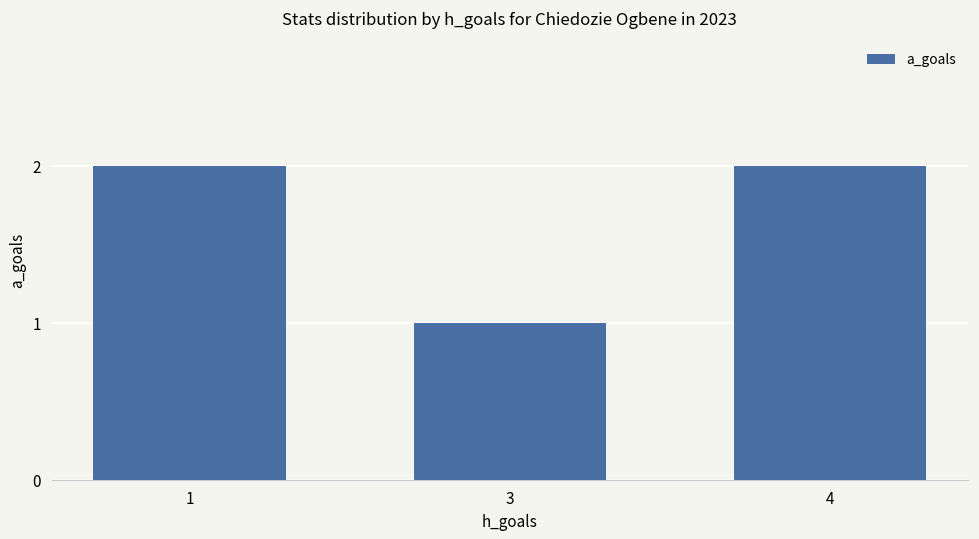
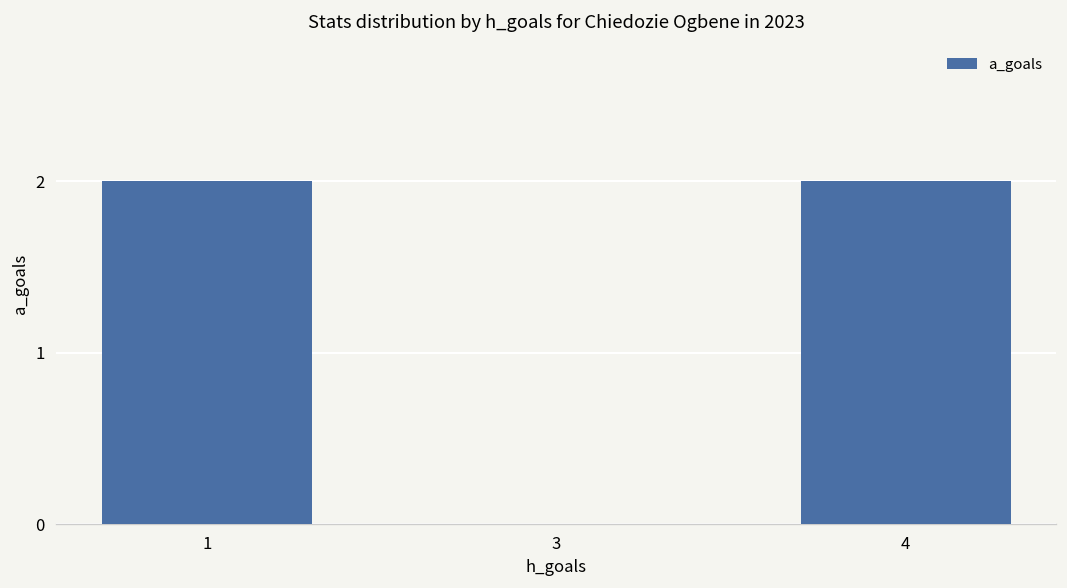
  {
    "1": 2,
-   "3": 1,
+   "3": 0,
    "4": 2
  }
